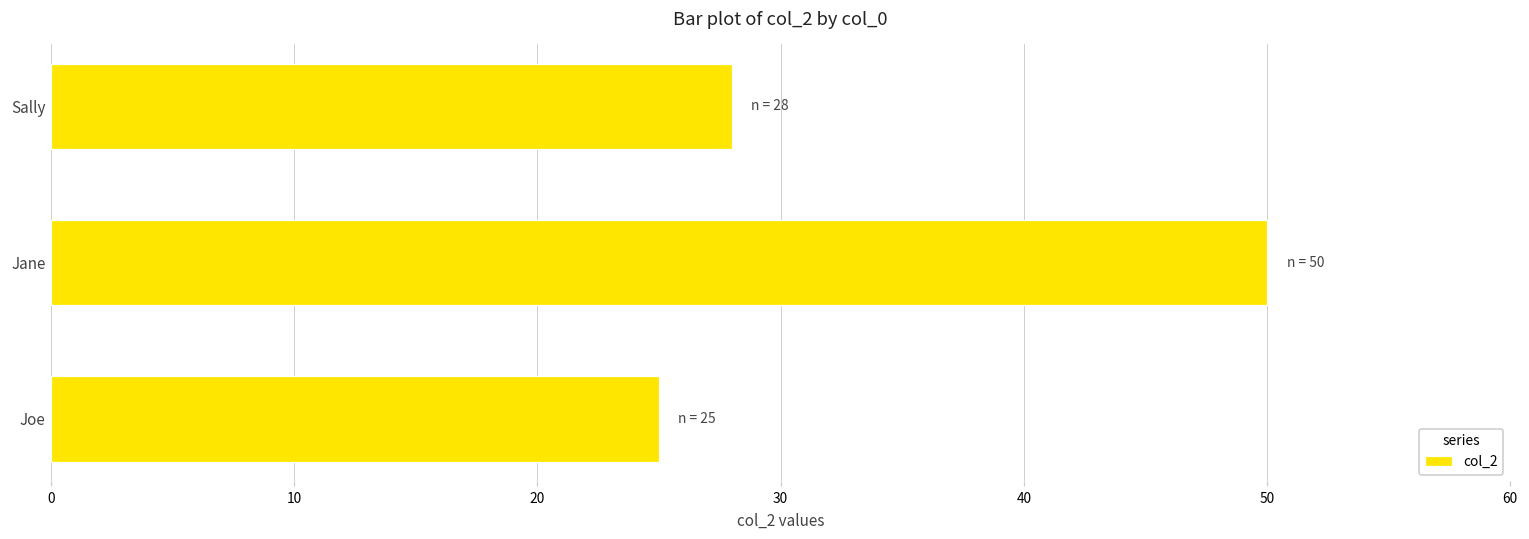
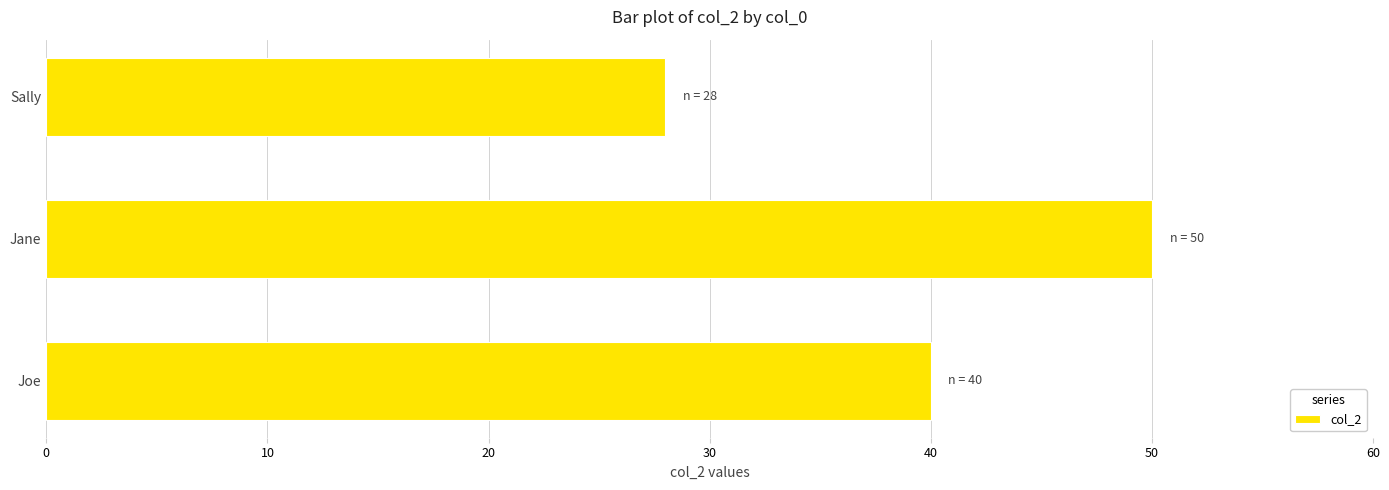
  {
    "Sally": 28,
    "Jane": 50,
-   "Joe": 25
+   "Joe": 40
  }
